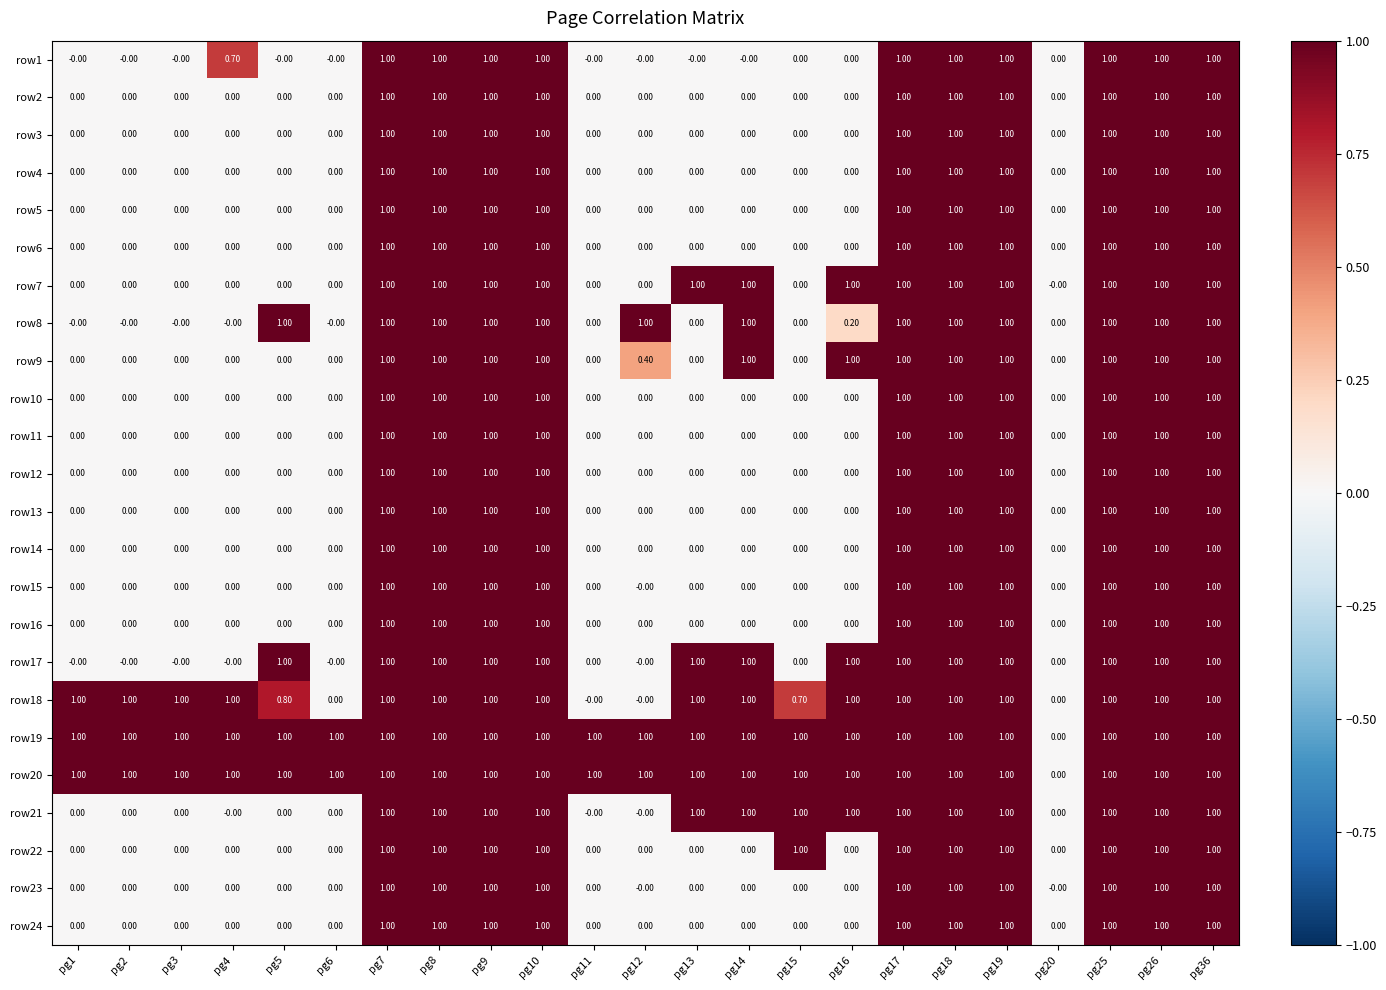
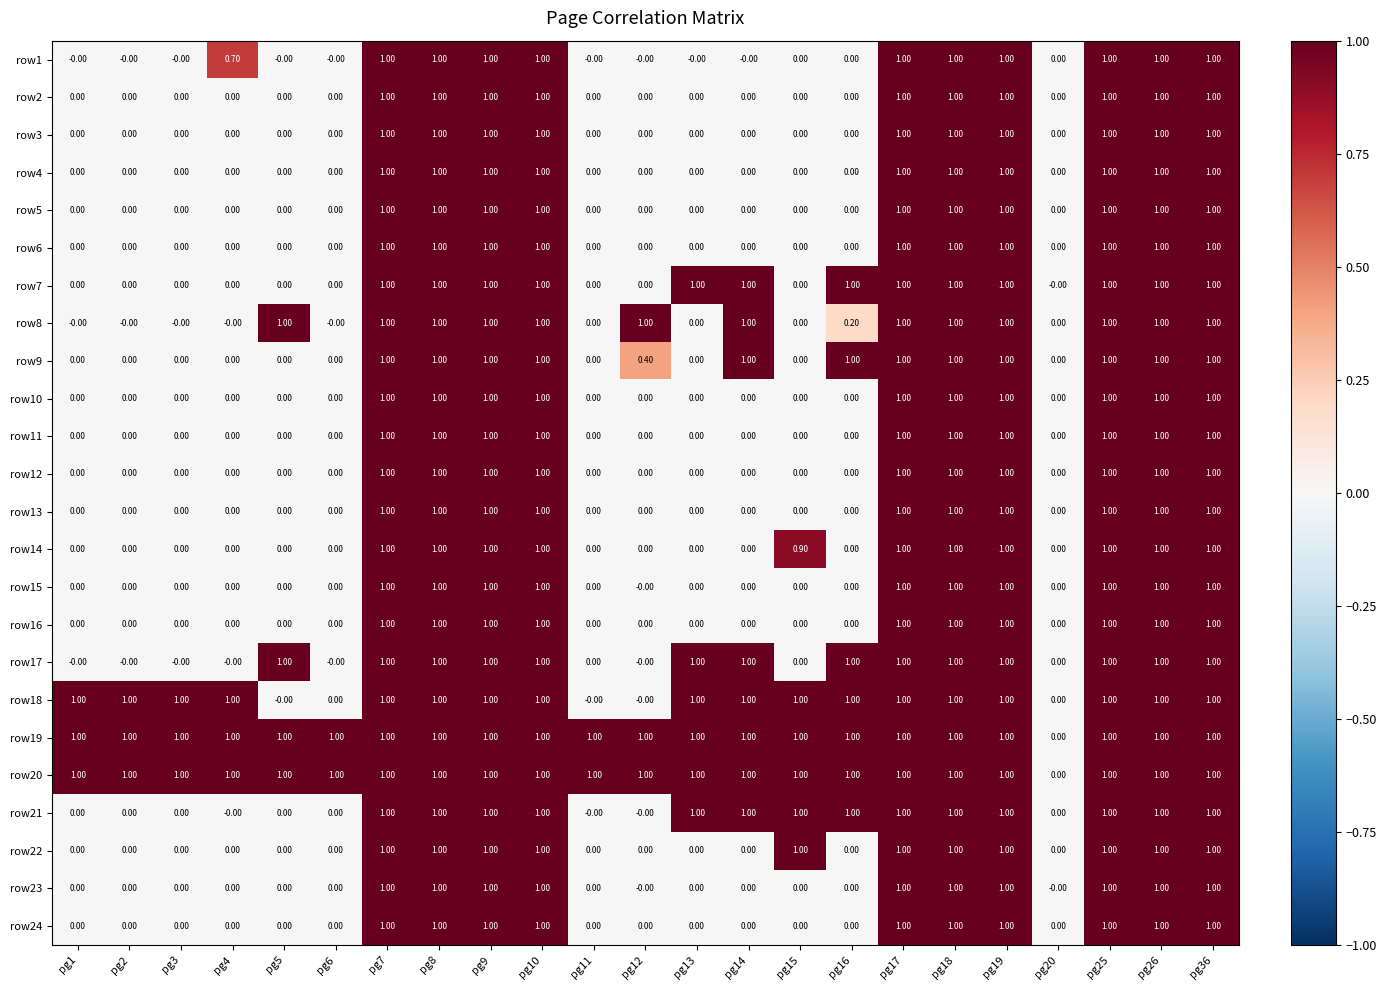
  {
    "row14": {
      "pg1": 0.00,
      "pg2": 0.00,
      "pg3": 0.00,
      "pg4": 0.00,
      "pg5": 0.00,
      "pg6": 0.00,
      "pg7": 1.00,
      "pg8": 1.00,
      "pg9": 1.00,
      "pg10": 1.00,
      "pg11": 0.00,
      "pg12": 0.00,
      "pg13": 0.00,
      "pg14": 0.00,
-     "pg15": 0.00,
+     "pg15": 0.90,
      "pg16": 0.00,
      "pg17": 1.00,
      "pg18": 1.00,
      "pg19": 1.00,
      "pg20": 0.00,
      "pg25": 1.00,
      "pg26": 1.00,
      "pg36": 1.00
    },
    "row18": {
      "pg1": 1.00,
      "pg2": 1.00,
      "pg3": 1.00,
      "pg4": 1.00,
-     "pg5": 0.80,
+     "pg5": -0.00,
      "pg6": 0.00,
      "pg7": 1.00,
      "pg8": 1.00,
      "pg9": 1.00,
      "pg10": 1.00,
      "pg11": -0.00,
      "pg12": -0.00,
      "pg13": 1.00,
      "pg14": 1.00,
-     "pg15": 0.70,
+     "pg15": 1.00,
      "pg16": 1.00,
      "pg17": 1.00,
      "pg18": 1.00,
      "pg19": 1.00,
      "pg20": 0.00,
      "pg25": 1.00,
      "pg26": 1.00,
      "pg36": 1.00
    }
  }
